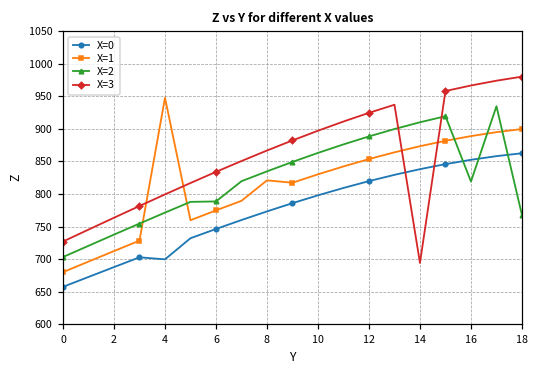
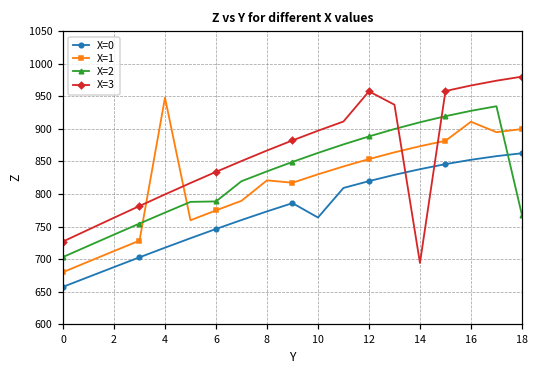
  {
    "X=0": {
      "0": 660,
      "2": 690,
-     "4": 700,
+     "4": 720,
      "6": 750,
      "8": 770,
-     "10": 800,
+     "10": 760,
      "12": 820,
      "14": 840,
      "16": 850,
      "18": 860
    },
    "X=1": {
      "0": 680,
      "2": 710,
      "4": 950,
      "6": 770,
      "8": 820,
      "10": 830,
      "12": 850,
      "14": 870,
-     "16": 890,
+     "16": 910,
      "18": 900
    },
    "X=2": {
      "0": 700,
      "2": 740,
      "4": 770,
      "6": 790,
      "8": 830,
      "10": 860,
      "12": 890,
      "14": 910,
-     "16": 820,
+     "16": 930,
      "18": 770
    },
    "X=3": {
      "0": 730,
      "2": 760,
      "4": 800,
      "6": 830,
      "8": 870,
      "10": 900,
-     "12": 920,
+     "12": 960,
      "14": 690,
      "16": 970,
      "18": 980
    }
  }
